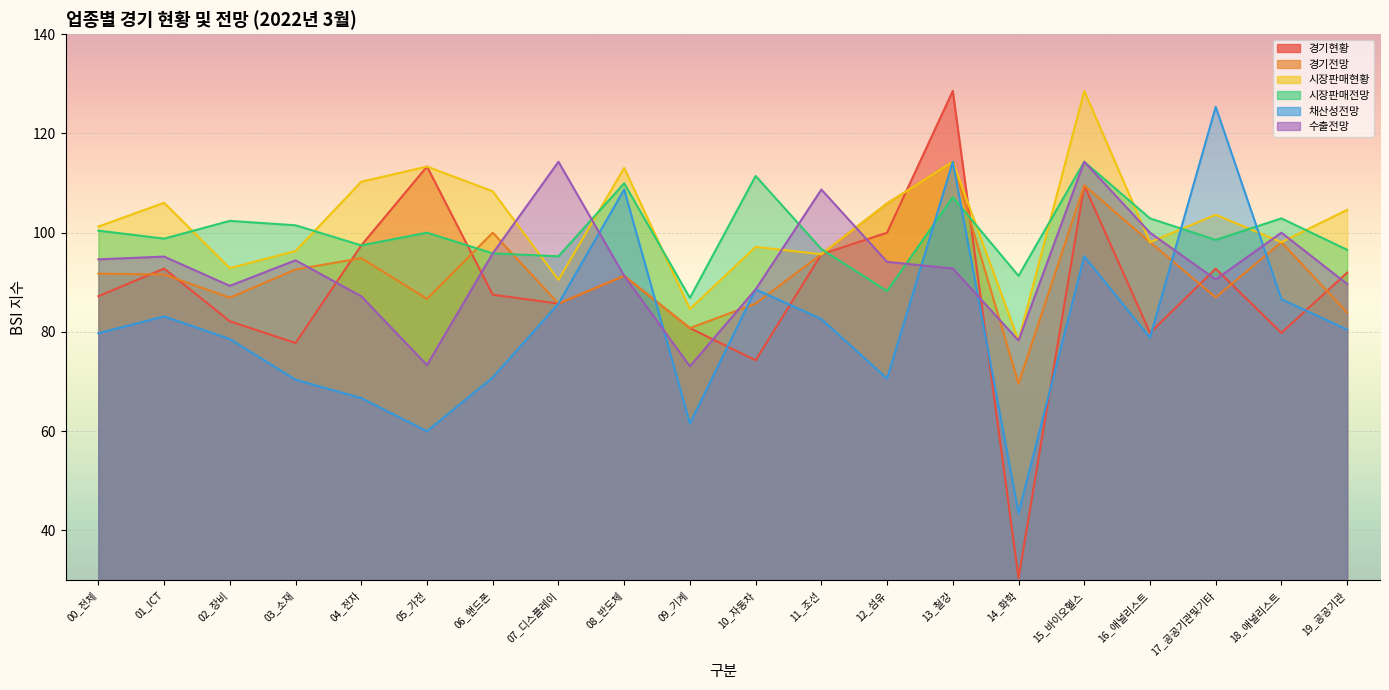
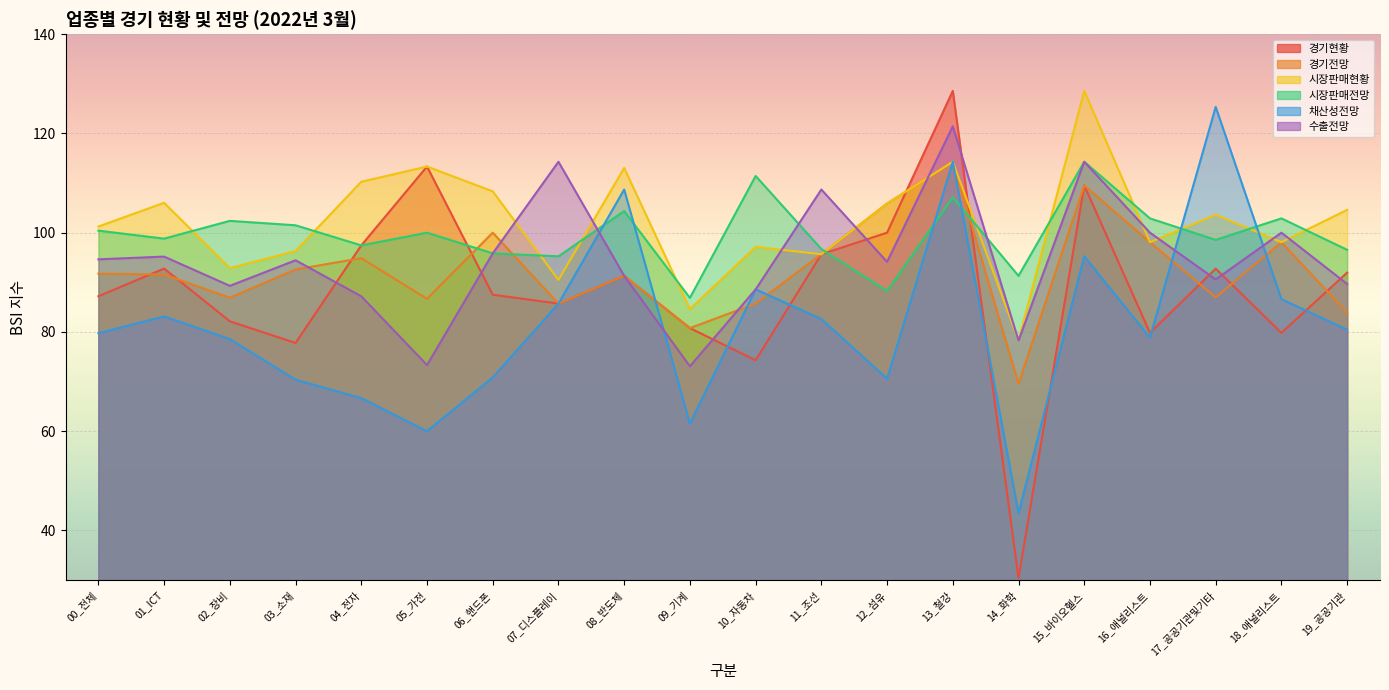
  {
    "시장판매전망": {
      "00_전체": 100,
      "01_ICT": 99,
      "02_장비": 102,
      "03_소재": 101,
      "05_가전": 100,
      "07_디스플레이": 95,
-     "08_반도체": 110,
+     "08_반도체": 104,
      "09_기계": 87,
      "10_자동차": 111,
      "11_조선": 97,
      "12_섬유": 88,
      "13_철강": 107,
      "14_화학": 91,
      "16_애널리스트": 103,
      "17_공공기관및기타": 99,
      "18_애널리스트": 103,
      "19_공공기관": 97
    },
    "채산성전망": {
      "00_전체": 80,
      "01_ICT": 83,
      "02_장비": 79,
      "03_소재": 70,
      "04_전자": 67,
      "05_가전": 60,
      "06_핸드폰": 71,
      "08_반도체": 109,
      "09_기계": 62,
      "11_조선": 83,
      "12_섬유": 71,
      "14_화학": 43,
      "15_바이오헬스": 95,
      "16_애널리스트": 79,
      "17_공공기관및기타": 125,
      "18_애널리스트": 87,
      "19_공공기관": 80
    },
    "수출전망": {
      "00_전체": 95,
      "01_ICT": 95,
      "02_장비": 89,
      "03_소재": 94,
      "04_전자": 87,
      "05_가전": 73,
      "07_디스플레이": 114,
      "09_기계": 73,
      "11_조선": 109,
      "12_섬유": 94,
-     "13_철강": 93,
+     "13_철강": 121,
      "16_애널리스트": 100,
      "17_공공기관및기타": 91,
      "18_애널리스트": 100,
      "19_공공기관": 90
    }
  }
